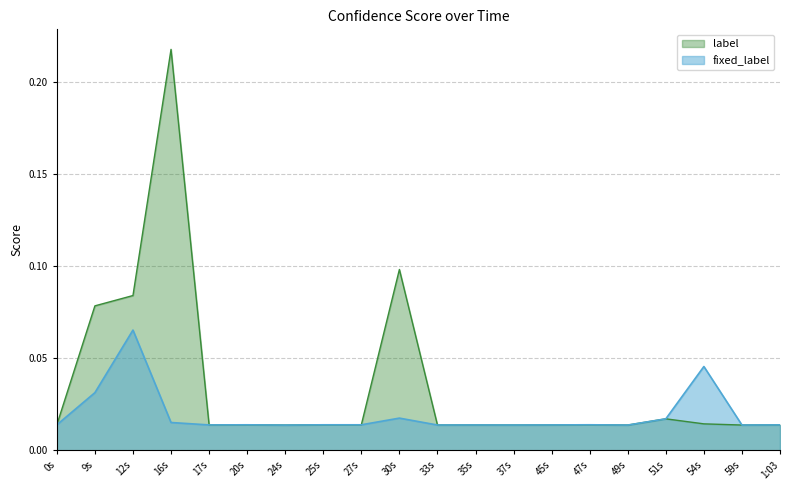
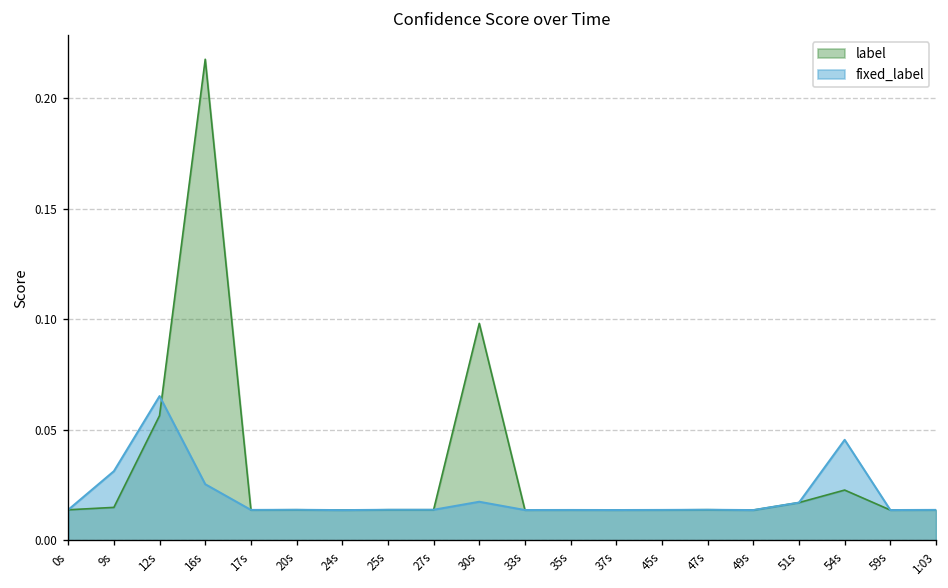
  {
    "label": {
-     "9s": 0.078,
-     "12s": 0.084,
+     "9s": 0.015,
+     "12s": 0.056,
      "16s": 0.218,
      "30s": 0.098,
-     "54s": 0.014
+     "54s": 0.023
    },
    "fixed_label": {
      "9s": 0.031,
      "12s": 0.065,
-     "16s": 0.015,
+     "16s": 0.025,
      "30s": 0.017,
      "54s": 0.045
    }
  }
